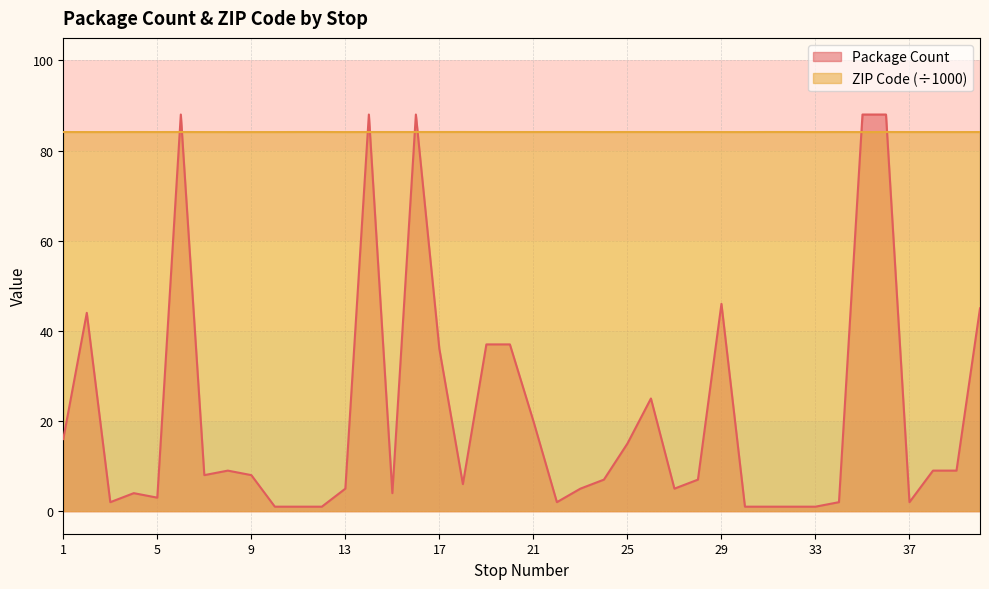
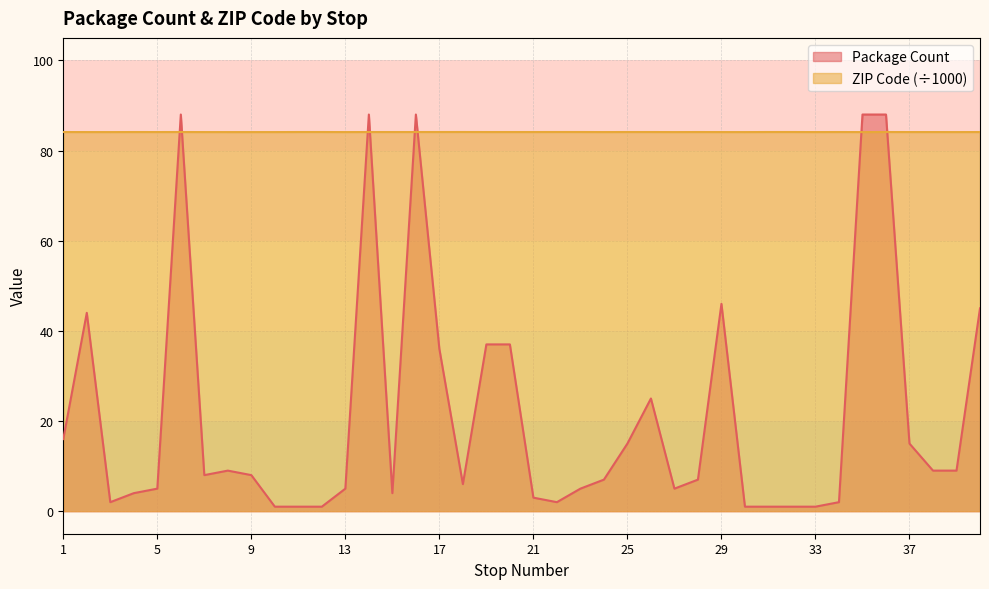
  {
    "Package Count": {
      "1": 16,
-     "5": 3,
+     "5": 5,
      "9": 8,
      "13": 5,
      "17": 36,
-     "21": 20,
+     "21": 3,
      "25": 15,
      "29": 46,
      "33": 1,
-     "37": 2
+     "37": 15
    },
    "ZIP Code (÷1000)": {
      "1": 84,
      "5": 84,
      "9": 84,
      "13": 84,
      "17": 84,
      "21": 84,
      "25": 84,
      "29": 84,
      "33": 84,
      "37": 84
    }
  }
